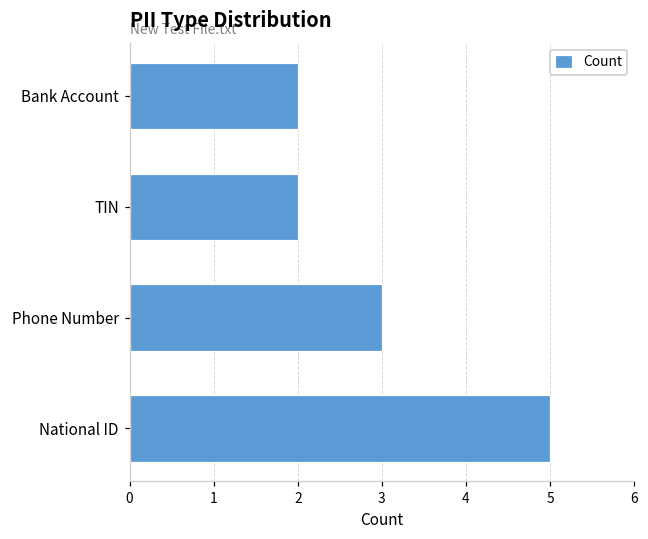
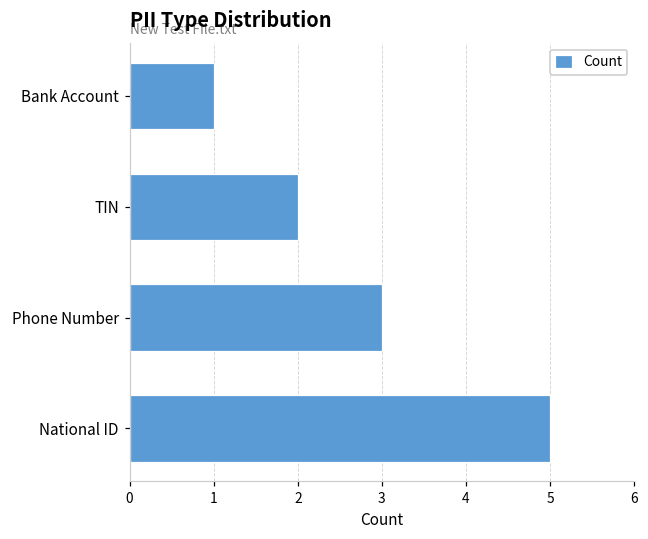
  {
-   "Bank Account": 2,
+   "Bank Account": 1,
    "TIN": 2,
    "Phone Number": 3,
    "National ID": 5
  }
